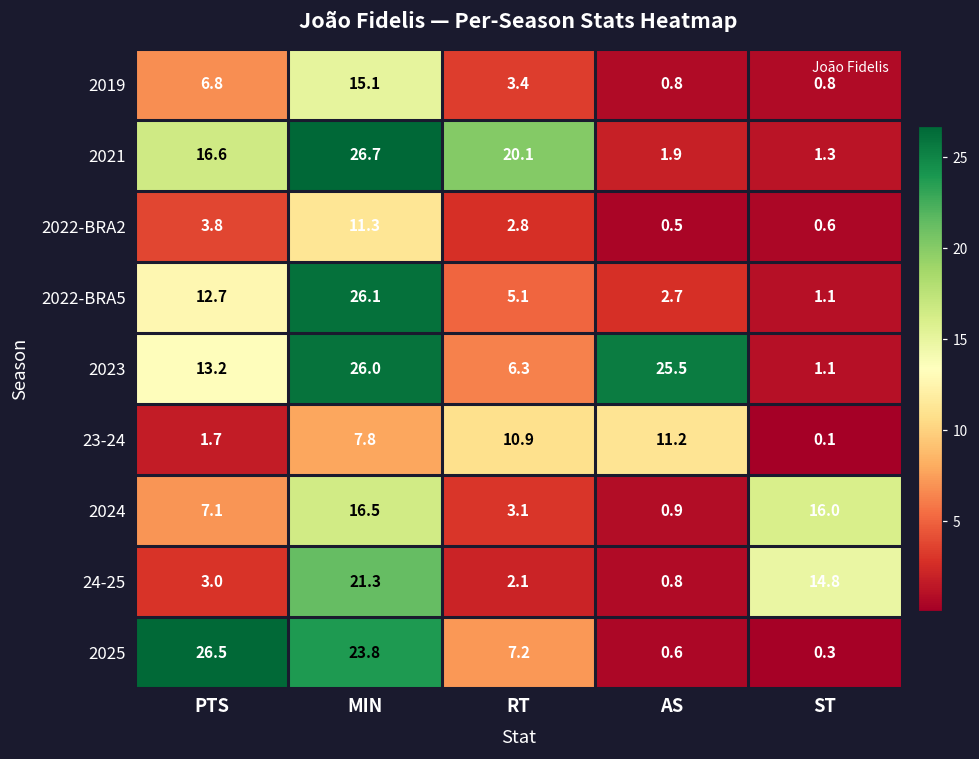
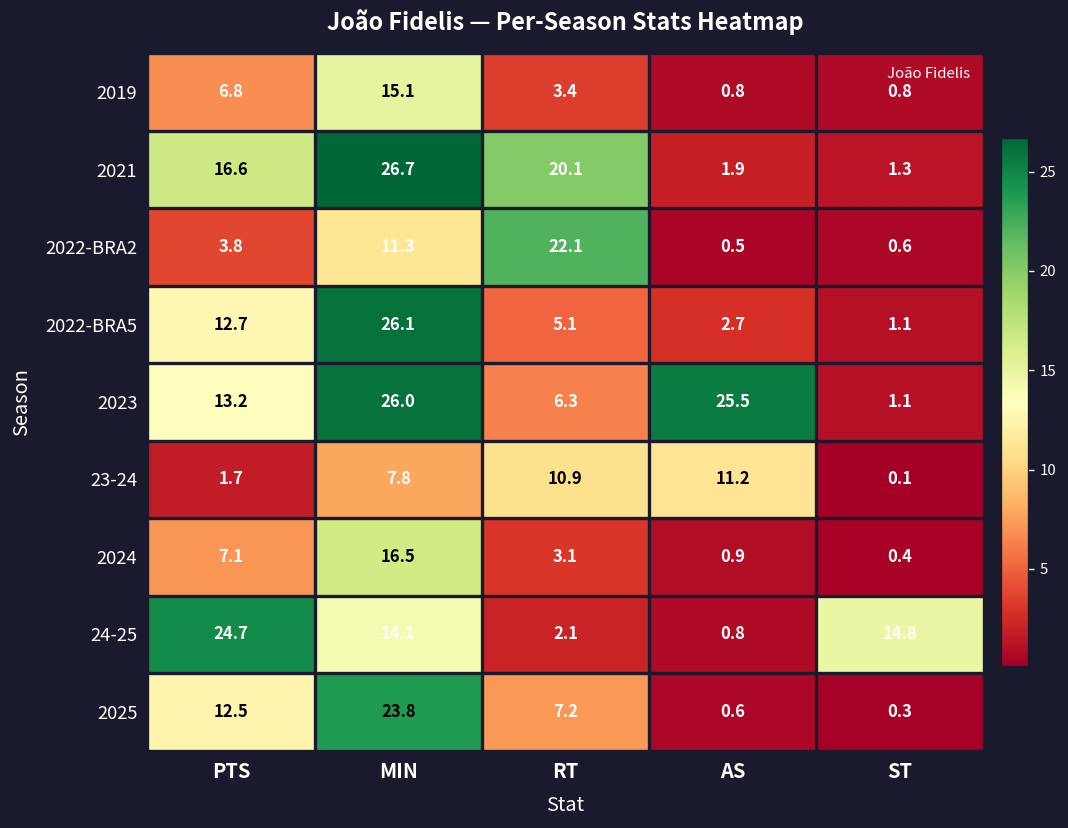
  {
    "2019": {
      "PTS": 6.8,
      "MIN": 15.1,
      "RT": 3.4,
      "AS": 0.8
    },
    "2021": {
      "PTS": 16.6,
      "MIN": 26.7,
      "RT": 20.1,
      "AS": 1.9,
      "ST": 1.3
    },
    "2022-BRA2": {
      "PTS": 3.8,
      "MIN": 11.3,
-     "RT": 2.8,
+     "RT": 22.1,
      "AS": 0.5,
      "ST": 0.6
    },
    "2022-BRA5": {
      "PTS": 12.7,
      "MIN": 26.1,
      "RT": 5.1,
      "AS": 2.7,
      "ST": 1.1
    },
    "2023": {
      "PTS": 13.2,
      "MIN": 26.0,
      "RT": 6.3,
      "AS": 25.5,
      "ST": 1.1
    },
    "23-24": {
      "PTS": 1.7,
      "MIN": 7.8,
      "RT": 10.9,
      "AS": 11.2,
      "ST": 0.1
    },
    "2024": {
      "PTS": 7.1,
      "MIN": 16.5,
      "RT": 3.1,
      "AS": 0.9,
-     "ST": 16.0
+     "ST": 0.4
    },
    "24-25": {
-     "PTS": 3.0,
-     "MIN": 21.3,
+     "PTS": 24.7,
+     "MIN": 14.1,
      "RT": 2.1,
      "AS": 0.8,
      "ST": 14.8
    },
    "2025": {
-     "PTS": 26.5,
+     "PTS": 12.5,
      "MIN": 23.8,
      "RT": 7.2,
      "AS": 0.6,
      "ST": 0.3
    }
  }
